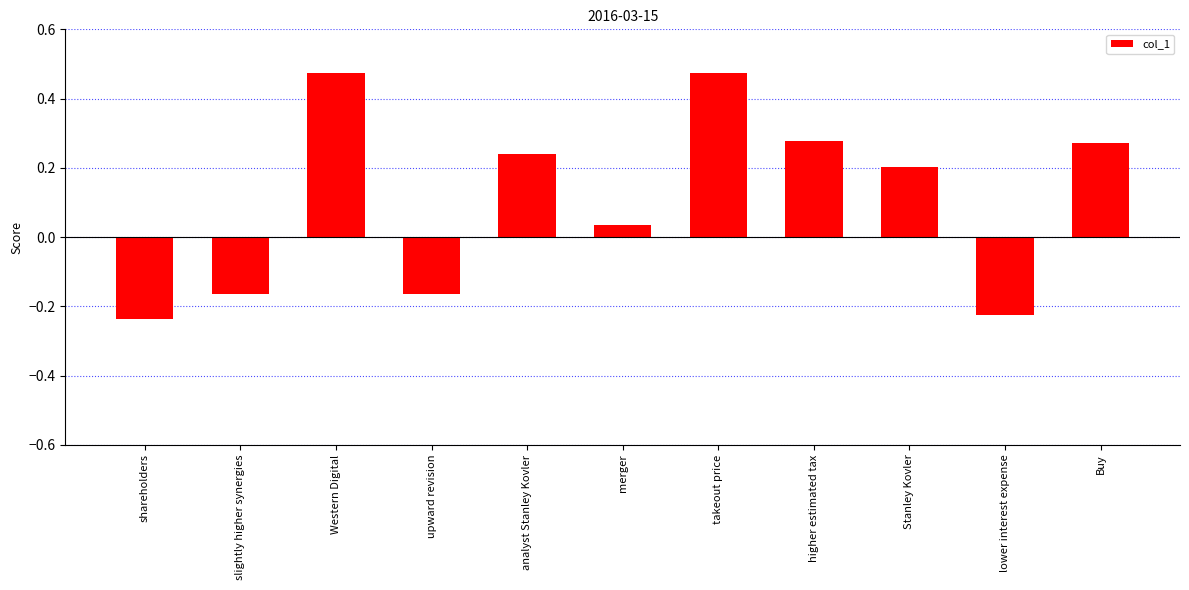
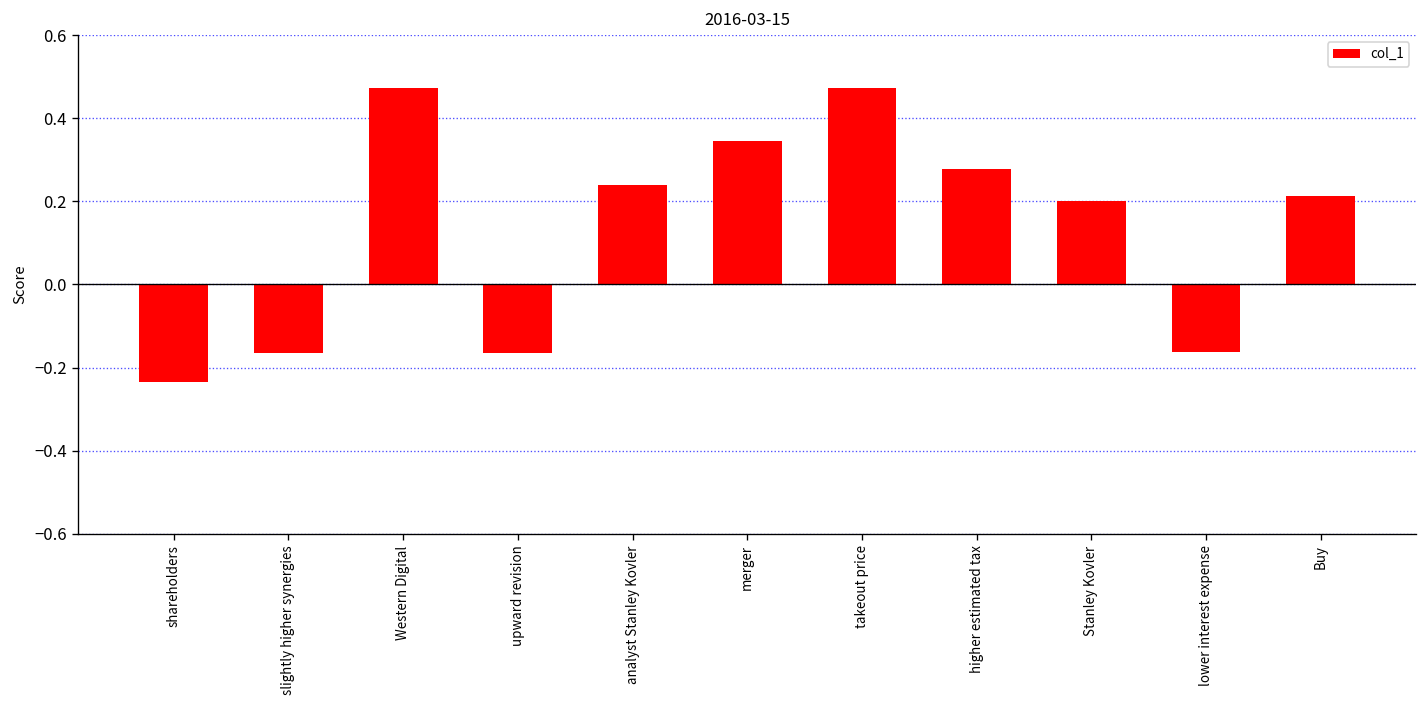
  {
    "shareholders": -0.24,
    "slightly higher synergies": -0.17,
    "Western Digital": 0.47,
    "upward revision": -0.17,
    "analyst Stanley Kovler": 0.24,
-   "merger": 0.03,
+   "merger": 0.35,
    "takeout price": 0.47,
    "higher estimated tax": 0.28,
    "Stanley Kovler": 0.20,
-   "lower interest expense": -0.23,
-   "Buy": 0.27
+   "lower interest expense": -0.16,
+   "Buy": 0.21
  }
